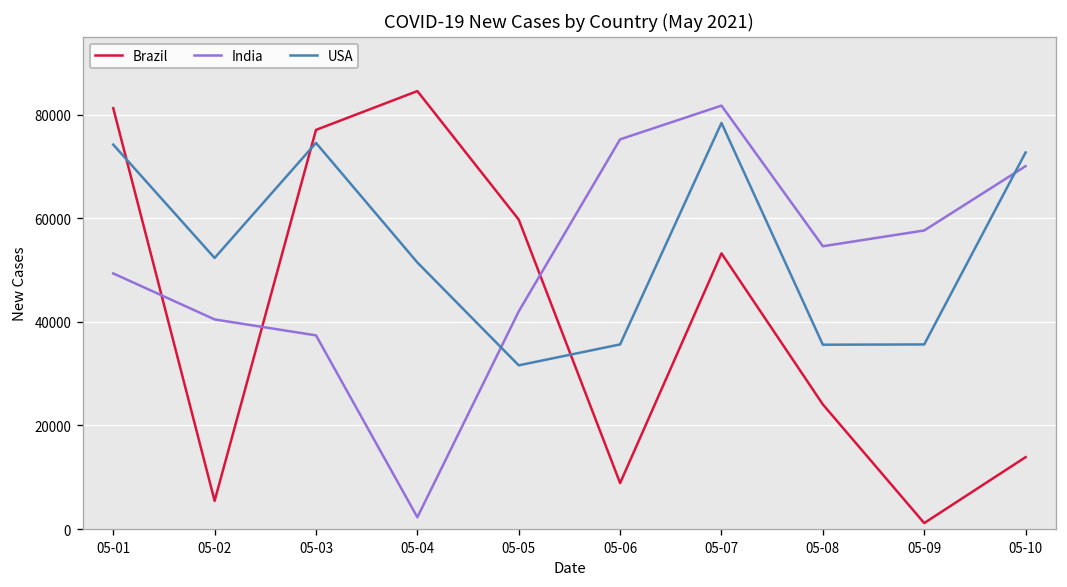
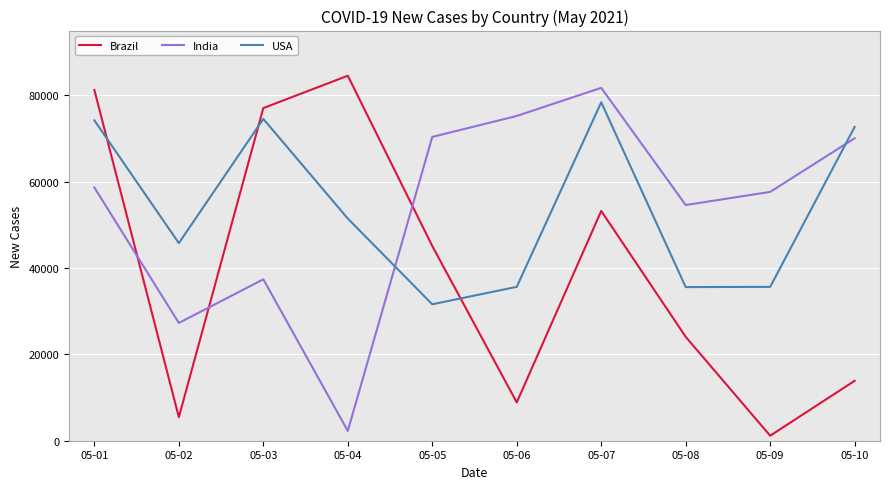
  {
    "Brazil": {
      "05-01": 81000,
      "05-02": 5000,
      "05-03": 77000,
      "05-04": 85000,
-     "05-05": 60000,
+     "05-05": 45000,
      "05-06": 9000,
      "05-07": 53000,
      "05-08": 24000,
      "05-09": 1000,
      "05-10": 14000
    },
    "India": {
-     "05-01": 49000,
-     "05-02": 40000,
+     "05-01": 59000,
+     "05-02": 27000,
      "05-03": 37000,
      "05-04": 2000,
-     "05-05": 42000,
+     "05-05": 70000,
      "05-06": 75000,
      "05-07": 82000,
      "05-08": 55000,
      "05-09": 58000,
      "05-10": 70000
    },
    "USA": {
      "05-01": 74000,
-     "05-02": 52000,
+     "05-02": 46000,
      "05-03": 75000,
      "05-04": 51000,
      "05-05": 32000,
      "05-06": 36000,
      "05-07": 78000,
      "05-08": 36000,
      "05-09": 36000,
      "05-10": 73000
    }
  }
